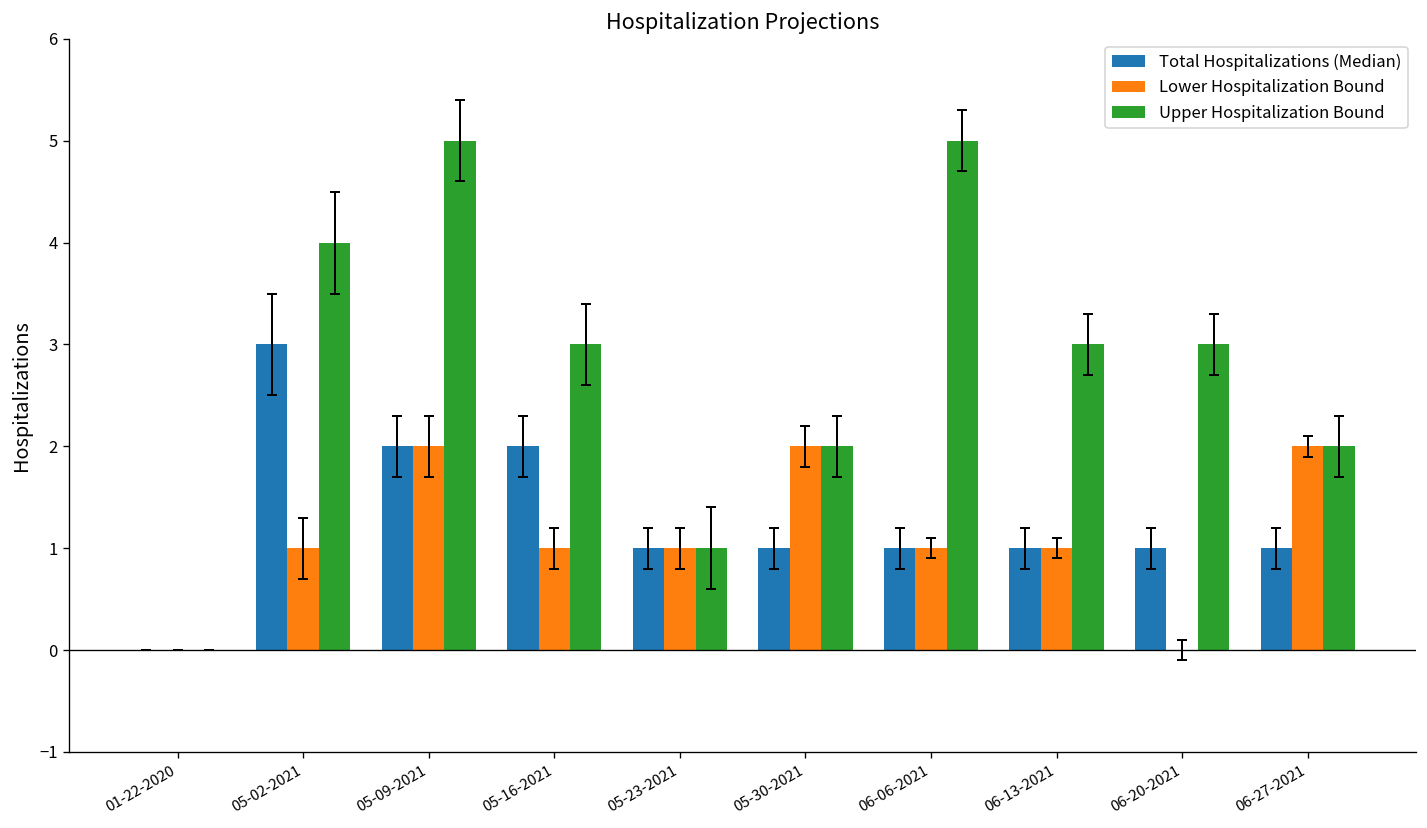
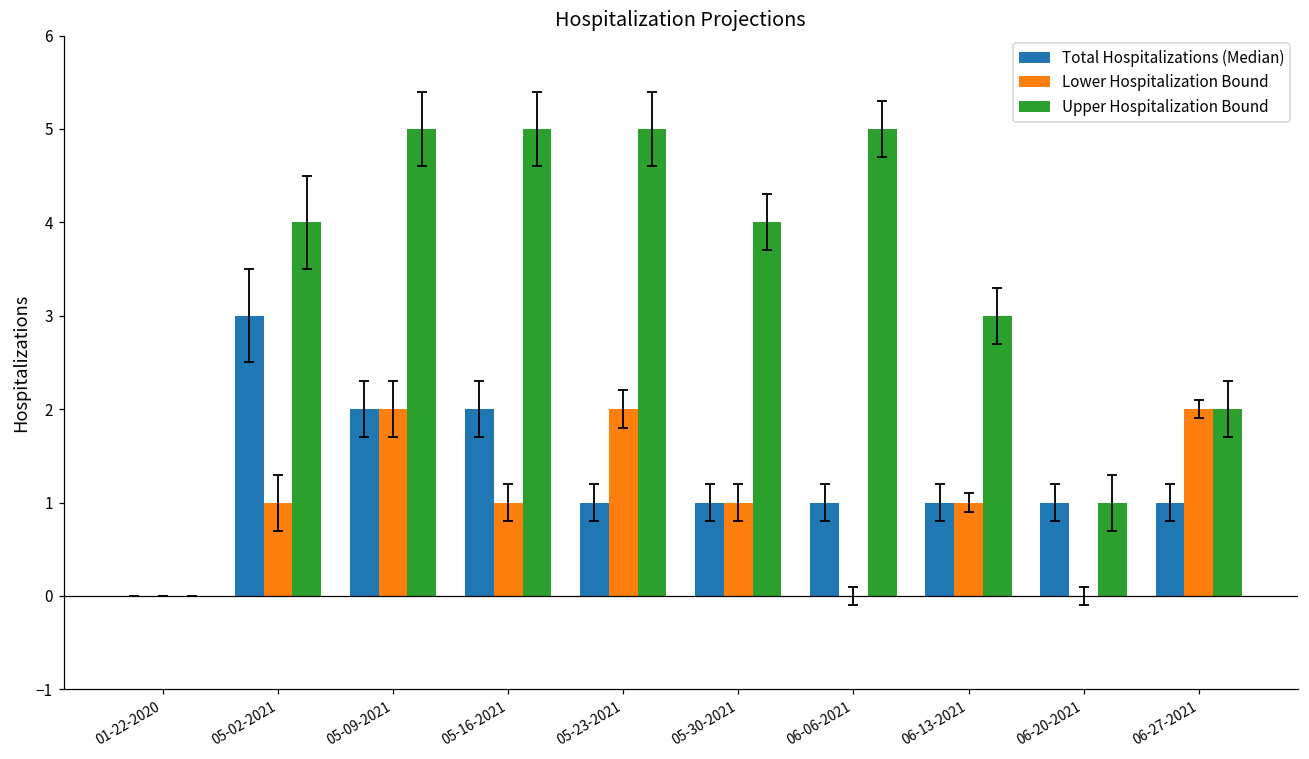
  {
    "Lower Hospitalization Bound": {
      "01-22-2020": 0,
      "05-02-2021": 1,
      "05-09-2021": 2,
      "05-16-2021": 1,
-     "05-23-2021": 1,
-     "05-30-2021": 2,
-     "06-06-2021": 1,
+     "05-23-2021": 2,
+     "05-30-2021": 1,
+     "06-06-2021": 0,
      "06-13-2021": 1,
      "06-20-2021": 0,
      "06-27-2021": 2
    },
    "Upper Hospitalization Bound": {
      "01-22-2020": 0,
      "05-02-2021": 4,
      "05-09-2021": 5,
-     "05-16-2021": 3,
-     "05-23-2021": 1,
-     "05-30-2021": 2,
+     "05-16-2021": 5,
+     "05-23-2021": 5,
+     "05-30-2021": 4,
      "06-06-2021": 5,
      "06-13-2021": 3,
-     "06-20-2021": 3,
+     "06-20-2021": 1,
      "06-27-2021": 2
    }
  }
